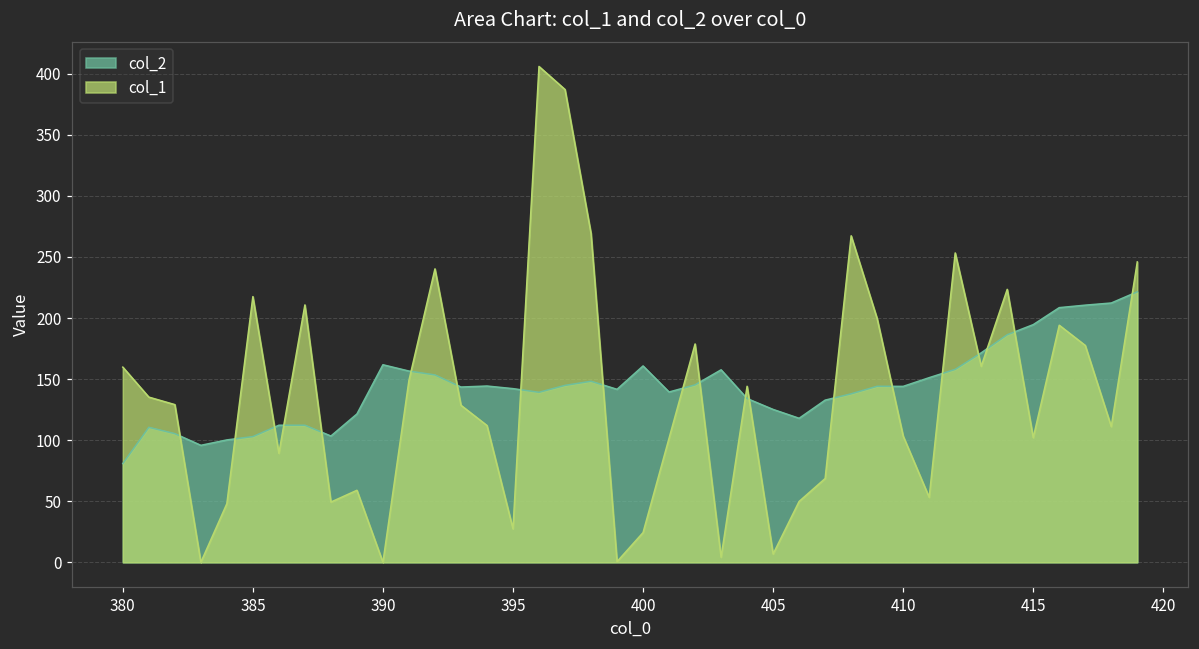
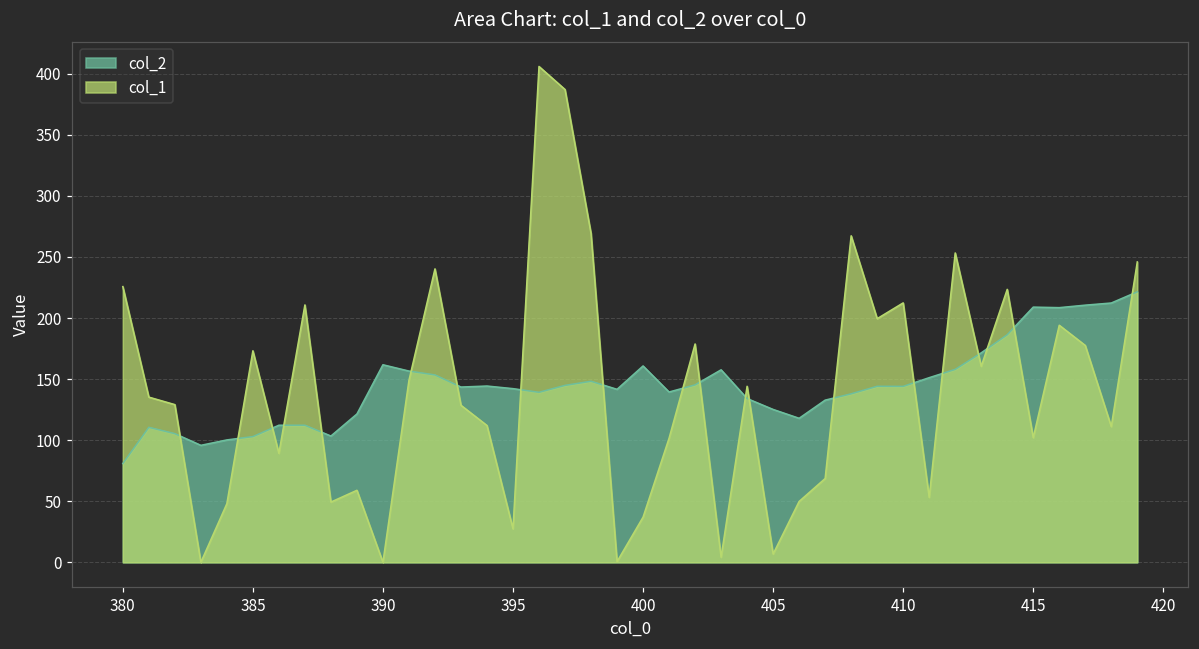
  {
    "col_2": {
      "380": 81,
      "385": 103,
      "390": 162,
      "395": 142,
      "400": 161,
      "405": 125,
      "410": 144,
-     "415": 195
+     "415": 209
    },
    "col_1": {
-     "380": 160,
-     "385": 218,
+     "380": 226,
+     "385": 173,
      "390": 0,
      "395": 27,
-     "400": 24,
+     "400": 37,
      "405": 7,
-     "410": 103,
+     "410": 212,
      "415": 102
    }
  }
